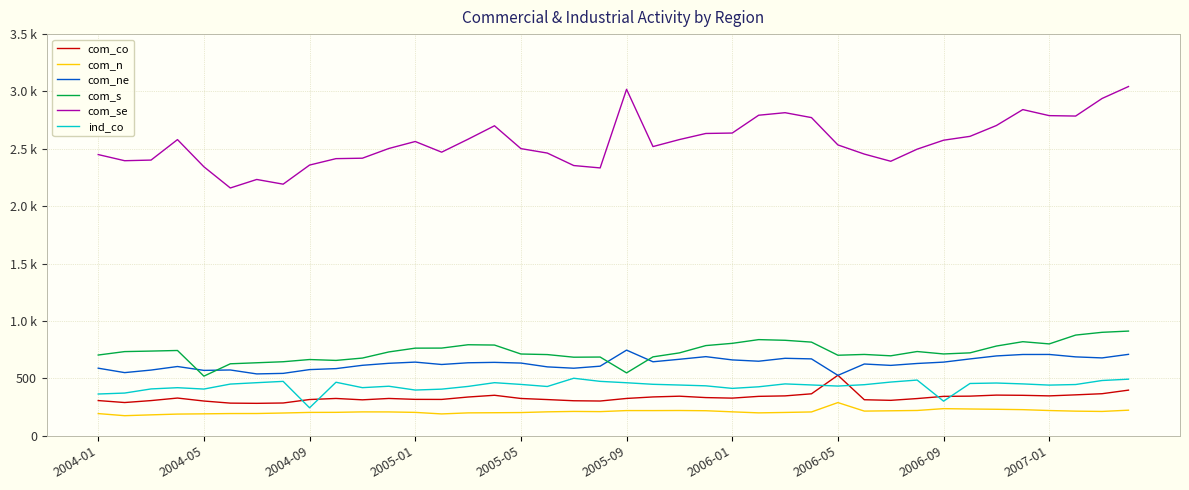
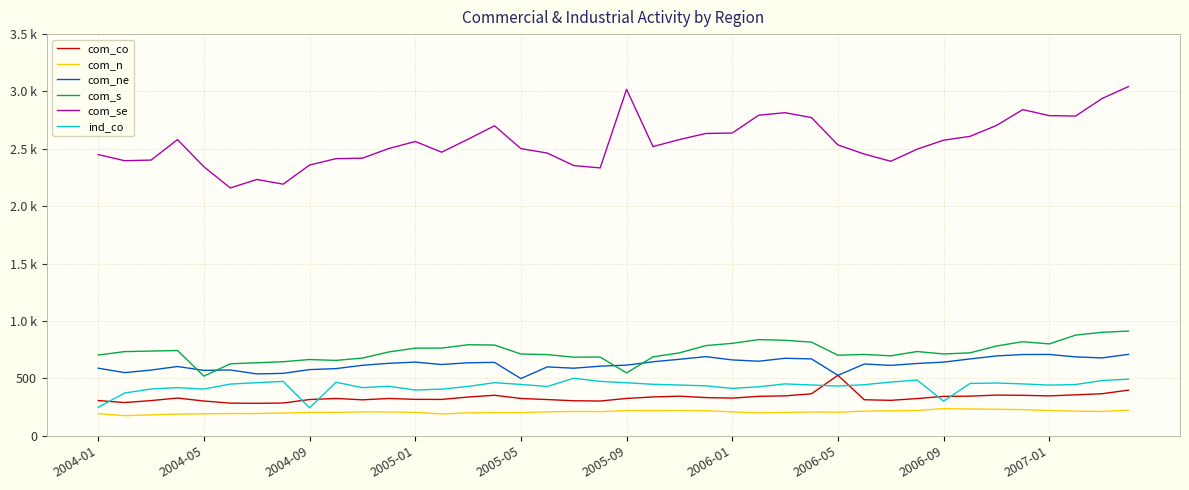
  {
    "com_co": {
      "2004-01": 310,
      "2004-05": 300,
      "2004-09": 320,
      "2005-01": 320,
      "2005-05": 330,
      "2005-09": 330,
      "2006-01": 330,
      "2006-09": 340,
      "2007-01": 350
    },
    "com_n": {
      "2004-01": 190,
      "2004-05": 190,
      "2004-09": 200,
      "2005-01": 200,
      "2005-05": 200,
      "2005-09": 220,
      "2006-01": 210,
-     "2006-05": 290,
+     "2006-05": 210,
      "2006-09": 240,
      "2007-01": 220
    },
    "com_ne": {
      "2004-01": 590,
      "2004-05": 570,
      "2004-09": 580,
      "2005-01": 640,
-     "2005-05": 630,
-     "2005-09": 750,
+     "2005-05": 500,
+     "2005-09": 620,
      "2006-01": 660,
      "2006-09": 640,
      "2007-01": 710
    },
    "com_s": {
      "2004-01": 700,
      "2004-05": 520,
      "2004-09": 660,
      "2005-01": 760,
      "2005-05": 710,
      "2005-09": 550,
      "2006-01": 810,
      "2006-05": 700,
      "2006-09": 710,
      "2007-01": 800
    },
    "com_se": {
      "2004-01": 2450,
      "2004-05": 2340,
      "2004-09": 2360,
      "2005-01": 2560,
      "2005-05": 2500,
      "2005-09": 3020,
      "2006-01": 2640,
      "2006-05": 2530,
      "2006-09": 2580,
      "2007-01": 2790
    },
    "ind_co": {
-     "2004-01": 360,
+     "2004-01": 250,
      "2004-05": 410,
      "2004-09": 240,
      "2005-01": 400,
      "2005-05": 450,
      "2005-09": 460,
      "2006-01": 410,
      "2006-05": 430,
      "2006-09": 300,
      "2007-01": 440
    }
  }
